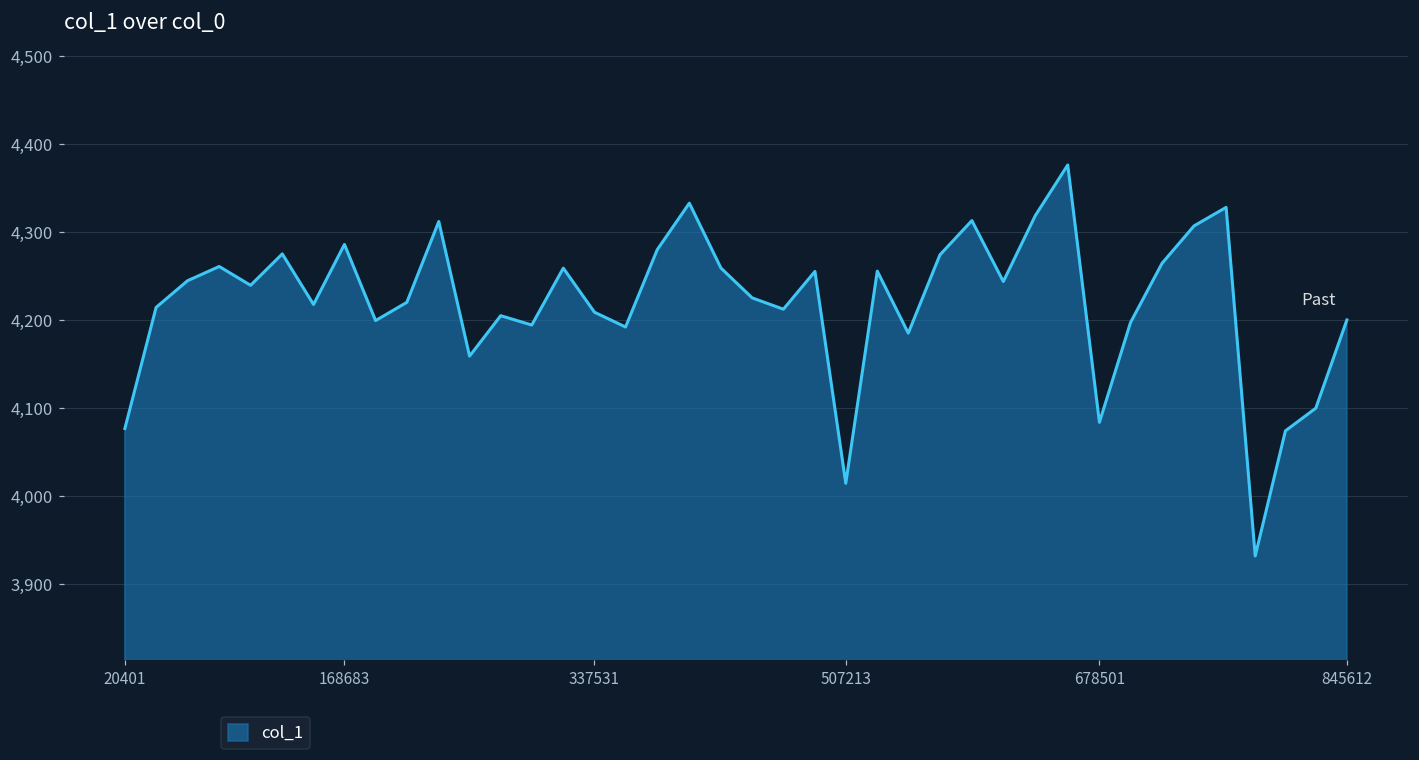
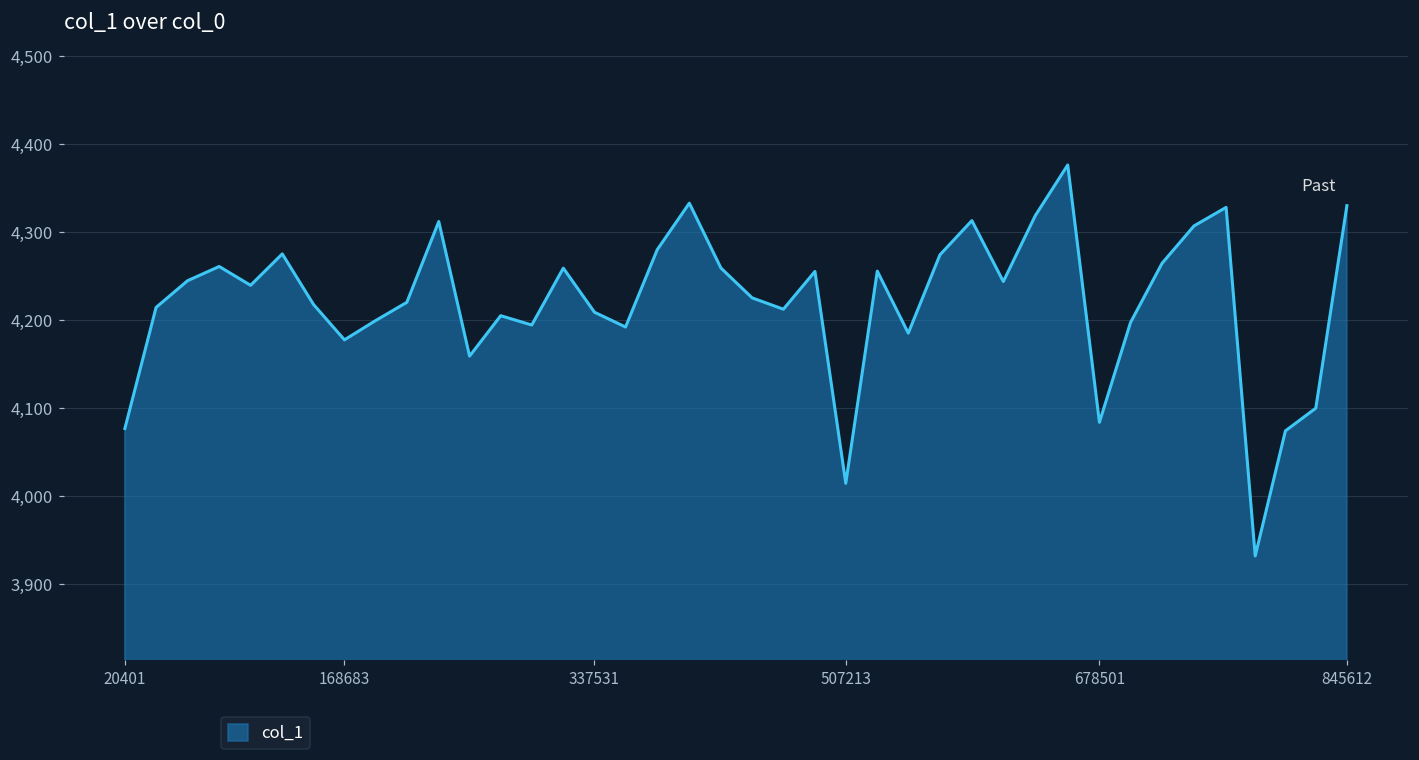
  {
    "20401": "4,080",
-   "168683": "4,290",
+   "168683": "4,180",
    "337531": "4,210",
    "507213": "4,010",
    "678501": "4,080",
-   "845612": "4,200"
+   "845612": "4,330"
  }
